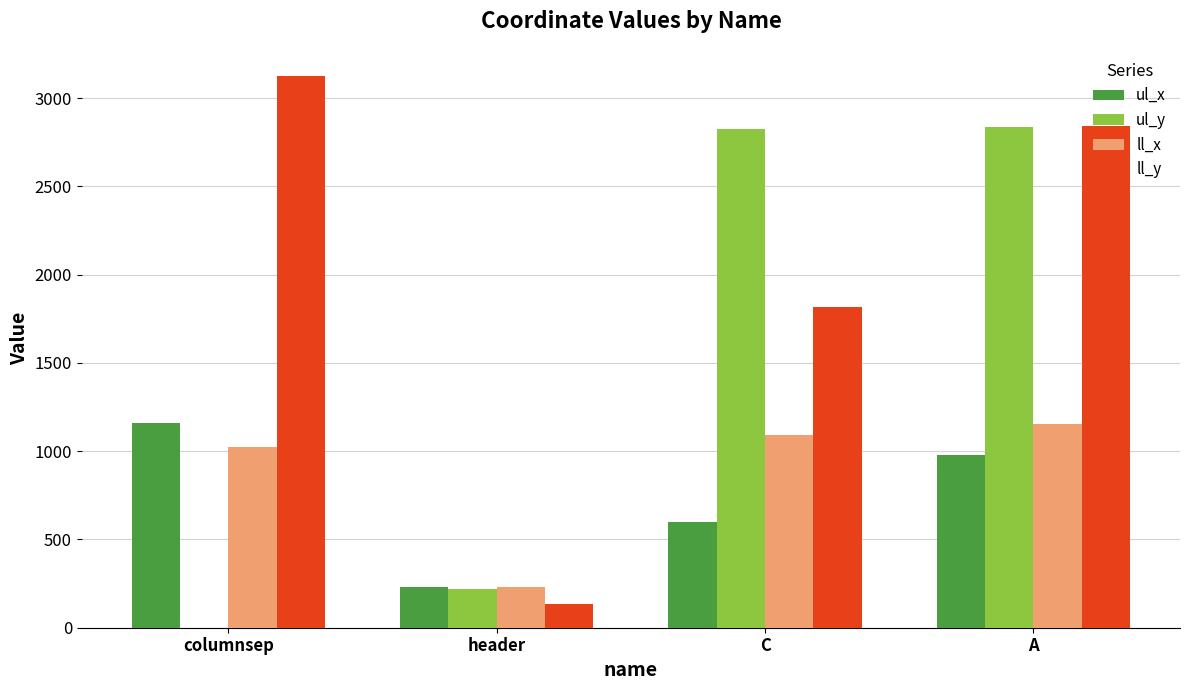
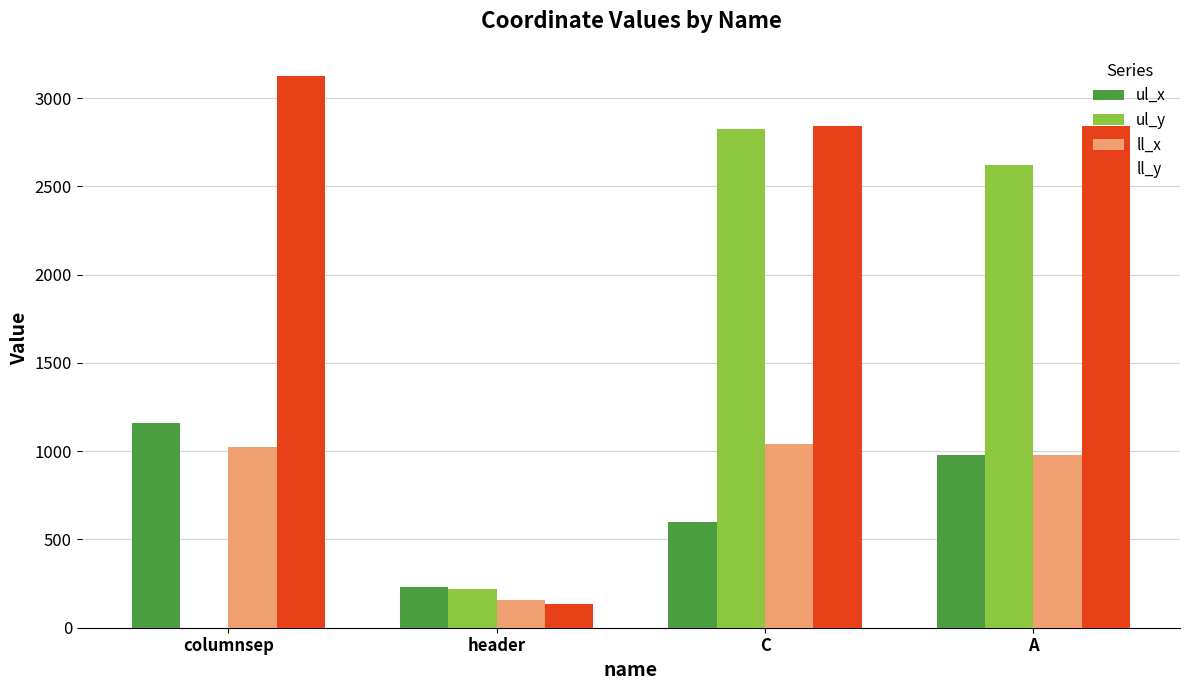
  {
    "ul_x": {
      "columnsep": 1160,
      "header": 230,
      "C": 600,
      "A": 980
    },
    "ul_y": {
      "columnsep": 0,
      "header": 220,
      "C": 2820,
-     "A": 2840
+     "A": 2620
    },
    "ll_x": {
      "columnsep": 1020,
-     "header": 230,
-     "C": 1090,
-     "A": 1160
+     "header": 160,
+     "C": 1040,
+     "A": 980
    },
    "ll_y": {
      "columnsep": 3120,
      "header": 140,
-     "C": 1820,
+     "C": 2840,
      "A": 2840
    }
  }
